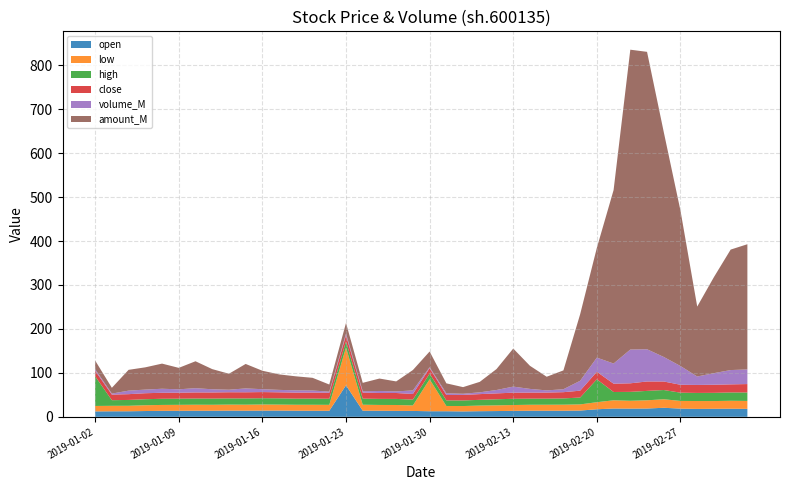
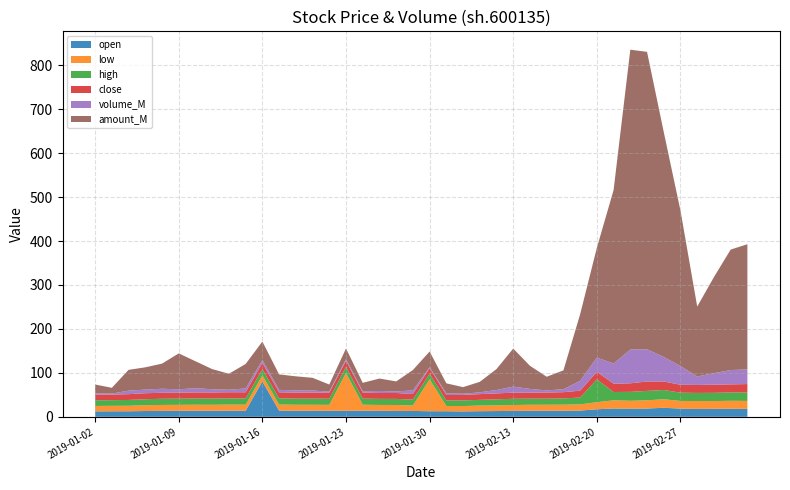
  {
    "open": {
      "2019-01-02": 10,
      "2019-01-09": 10,
-     "2019-01-16": 10,
-     "2019-01-23": 70,
+     "2019-01-16": 80,
+     "2019-01-23": 10,
      "2019-01-30": 10,
      "2019-02-13": 10,
      "2019-02-20": 20,
      "2019-02-27": 20
    },
    "low": {
      "2019-01-02": 10,
      "2019-01-09": 10,
      "2019-01-16": 10,
      "2019-01-23": 90,
      "2019-01-30": 70,
      "2019-02-13": 10,
      "2019-02-20": 20,
      "2019-02-27": 20
    },
    "high": {
-     "2019-01-02": 70,
+     "2019-01-02": 10,
      "2019-01-09": 10,
      "2019-01-16": 10,
      "2019-01-23": 10,
      "2019-01-30": 10,
      "2019-02-13": 10,
      "2019-02-20": 50,
      "2019-02-27": 20
    },
    "close": {
      "2019-01-09": 10,
      "2019-01-16": 10,
      "2019-02-13": 10,
      "2019-02-20": 20,
      "2019-02-27": 20
    },
    "volume_M": {
      "2019-01-09": 10,
      "2019-01-16": 10,
      "2019-02-13": 10,
      "2019-02-20": 30,
      "2019-02-27": 40
    },
    "amount_M": {
      "2019-01-02": 20,
-     "2019-01-09": 50,
+     "2019-01-09": 80,
      "2019-01-16": 40,
      "2019-01-23": 20,
      "2019-01-30": 40,
      "2019-02-13": 90,
      "2019-02-20": 250,
      "2019-02-27": 350
    }
  }
